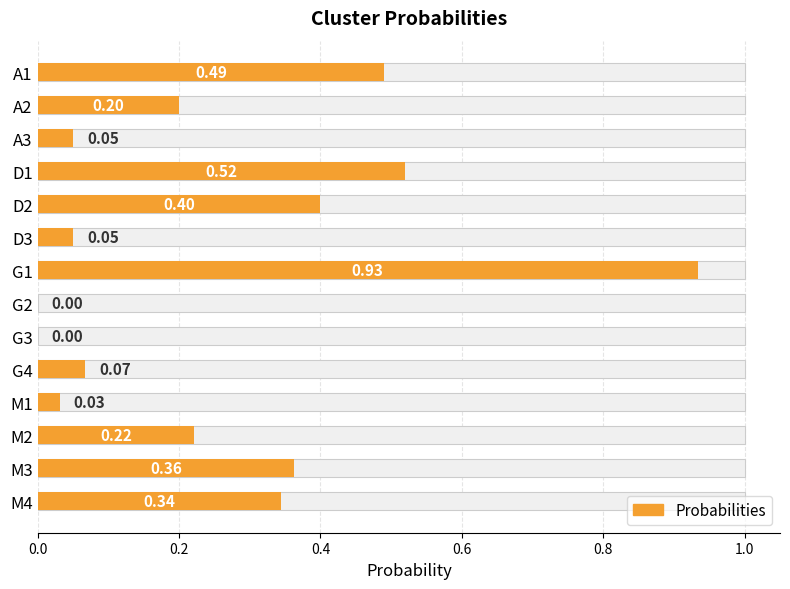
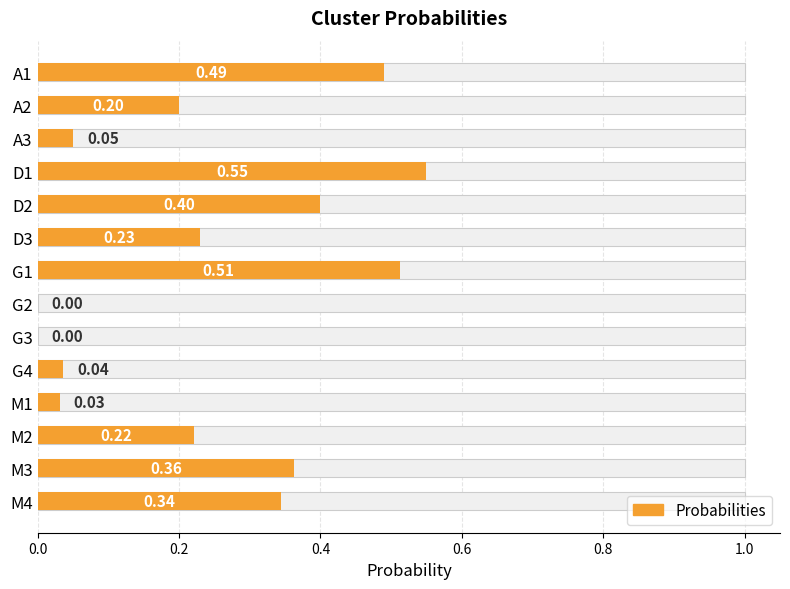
  {
    "Probabilities": {
-     "D1": 0.52,
-     "D3": 0.05,
-     "G1": 0.93,
+     "D1": 0.55,
+     "D3": 0.23,
+     "G1": 0.51,
      "G2": 0.00,
      "G3": 0.00,
-     "G4": 0.07
+     "G4": 0.04
    }
  }
